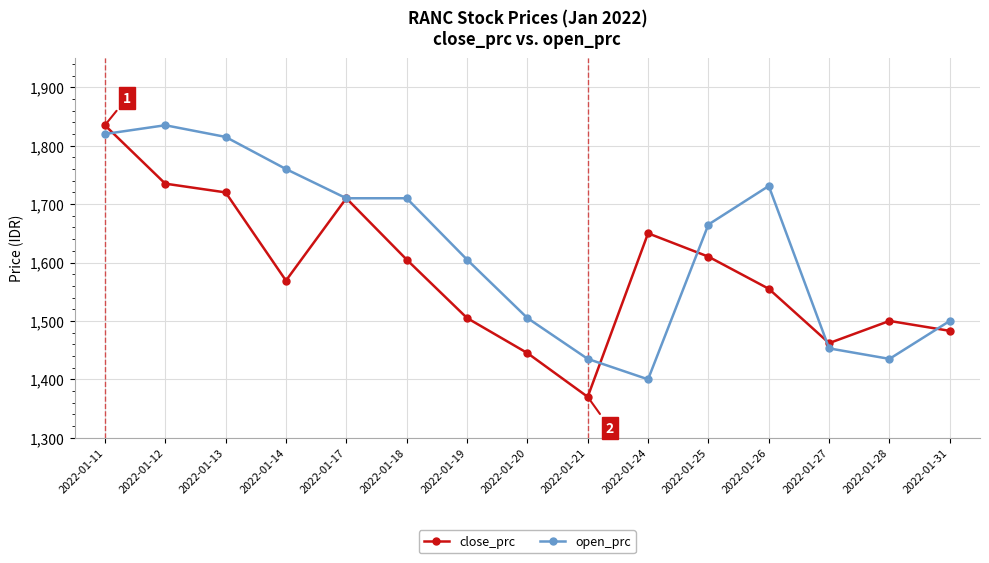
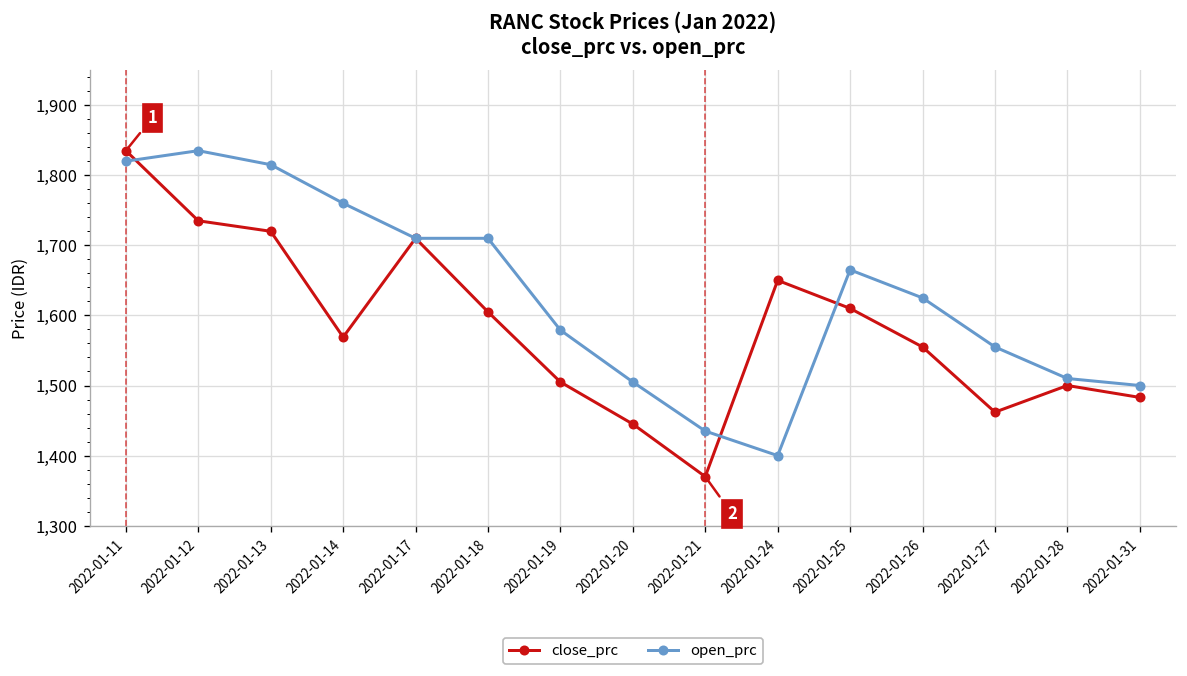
  {
    "close_prc": {
      "2022-01-11": "1,840",
      "2022-01-12": "1,740",
      "2022-01-13": "1,720",
      "2022-01-14": "1,570",
      "2022-01-18": "1,610",
      "2022-01-19": "1,510",
      "2022-01-20": "1,450",
      "2022-01-21": "1,370",
      "2022-01-24": "1,650",
      "2022-01-25": "1,610",
      "2022-01-26": "1,560",
      "2022-01-27": "1,460",
      "2022-01-28": "1,500",
      "2022-01-31": "1,480"
    },
    "open_prc": {
      "2022-01-11": "1,820",
      "2022-01-12": "1,840",
      "2022-01-13": "1,820",
      "2022-01-14": "1,760",
      "2022-01-18": "1,710",
-     "2022-01-19": "1,610",
+     "2022-01-19": "1,580",
      "2022-01-20": "1,510",
      "2022-01-21": "1,440",
      "2022-01-24": "1,400",
      "2022-01-25": "1,670",
-     "2022-01-26": "1,730",
-     "2022-01-27": "1,450",
-     "2022-01-28": "1,440",
+     "2022-01-26": "1,630",
+     "2022-01-27": "1,560",
+     "2022-01-28": "1,510",
      "2022-01-31": "1,500"
    }
  }
